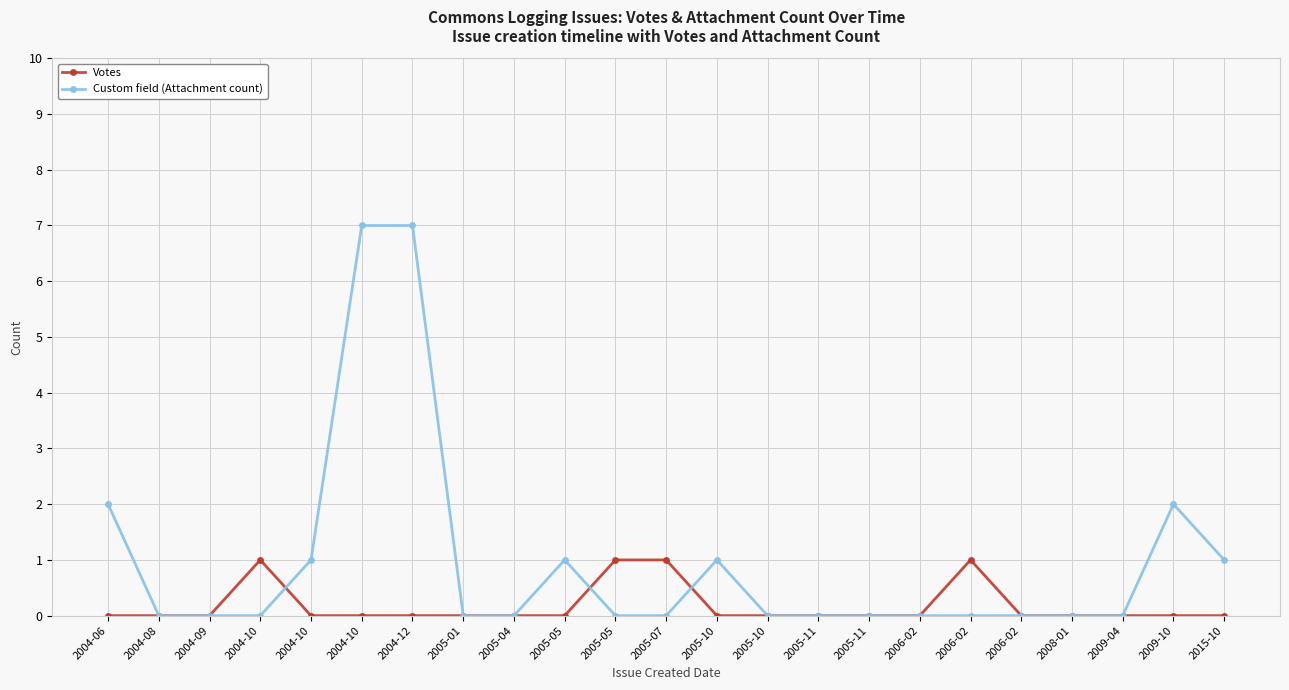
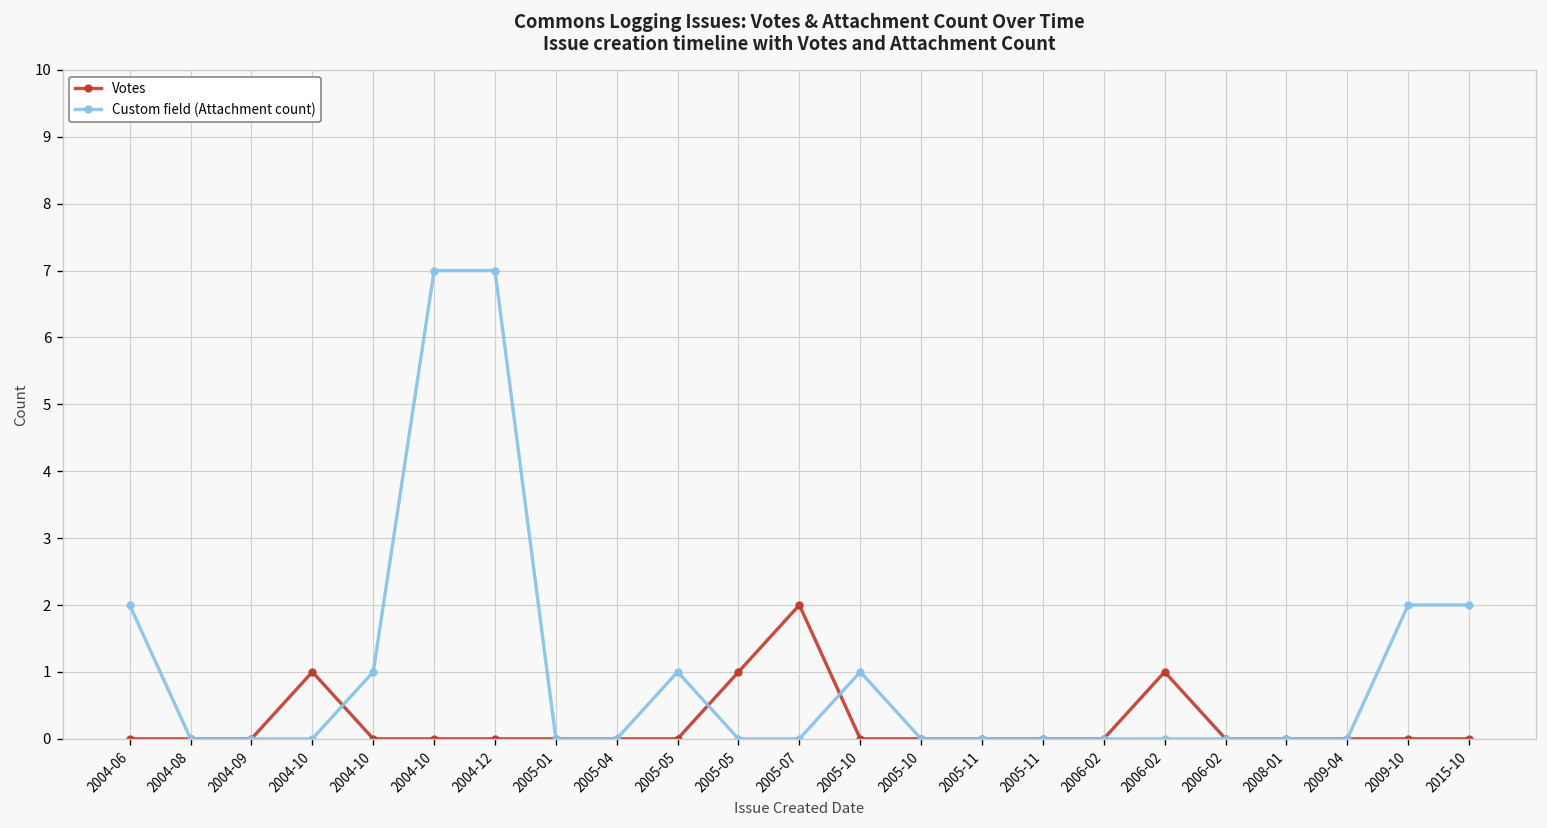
  {
    "Votes": {
      "2004-06": 0,
      "2004-12": 0,
-     "2005-07": 1,
+     "2005-07": 2,
      "2009-10": 0,
      "2015-10": 0
    },
    "Custom field (Attachment count)": {
      "2004-06": 2,
      "2004-12": 7,
      "2005-07": 0,
      "2009-10": 2,
-     "2015-10": 1
+     "2015-10": 2
    }
  }
